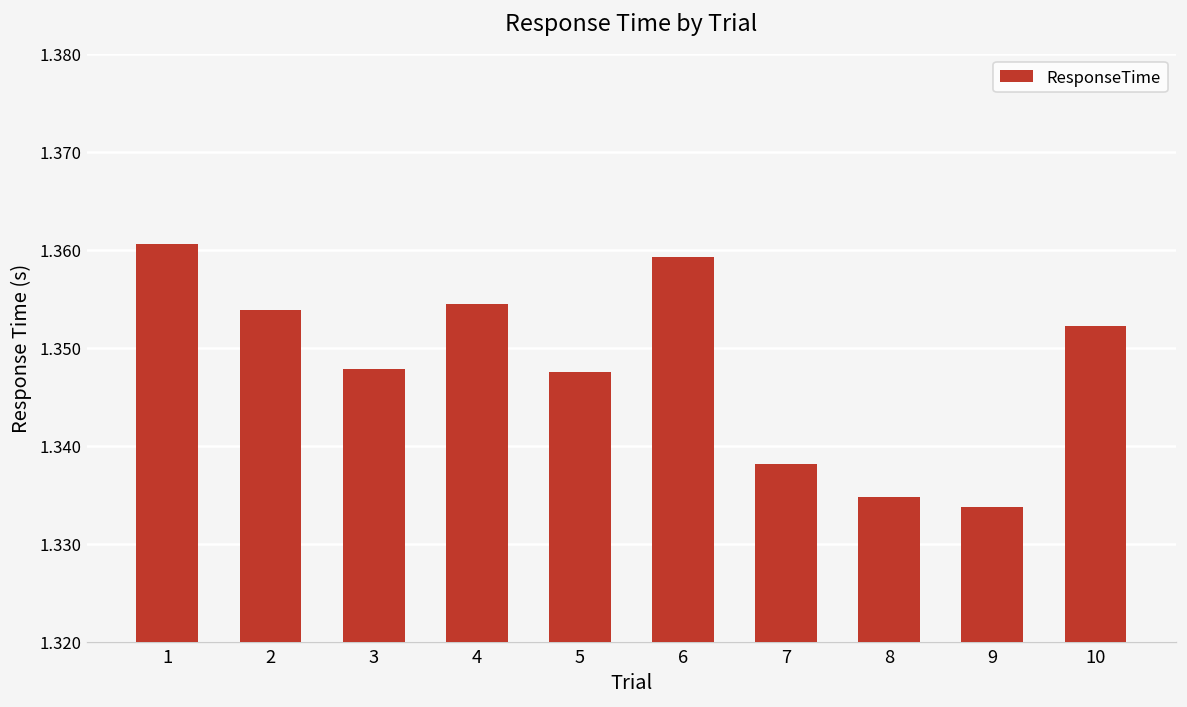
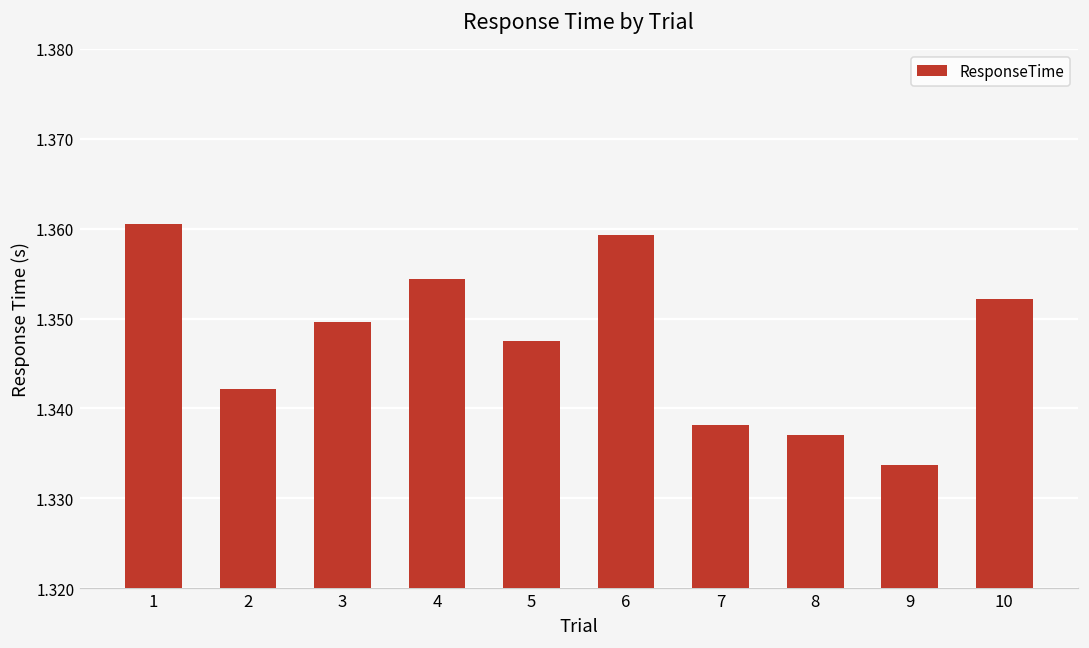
  {
    "1": 1.361,
-   "2": 1.354,
-   "3": 1.348,
+   "2": 1.342,
+   "3": 1.350,
    "4": 1.354,
    "5": 1.348,
    "6": 1.359,
    "7": 1.338,
-   "8": 1.335,
+   "8": 1.337,
    "9": 1.334,
    "10": 1.352
  }
